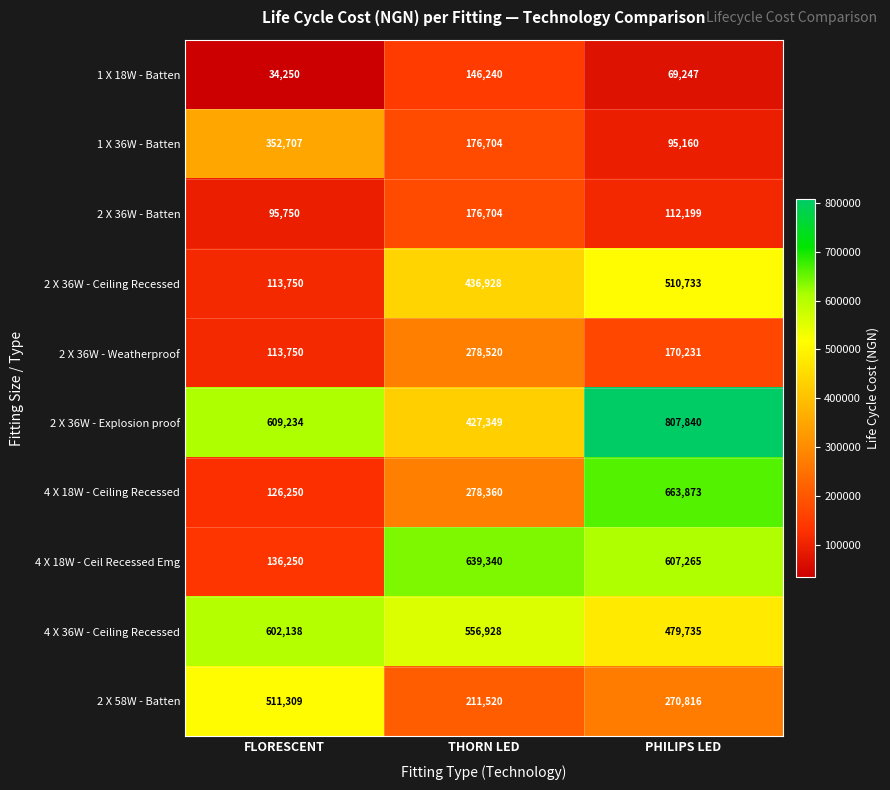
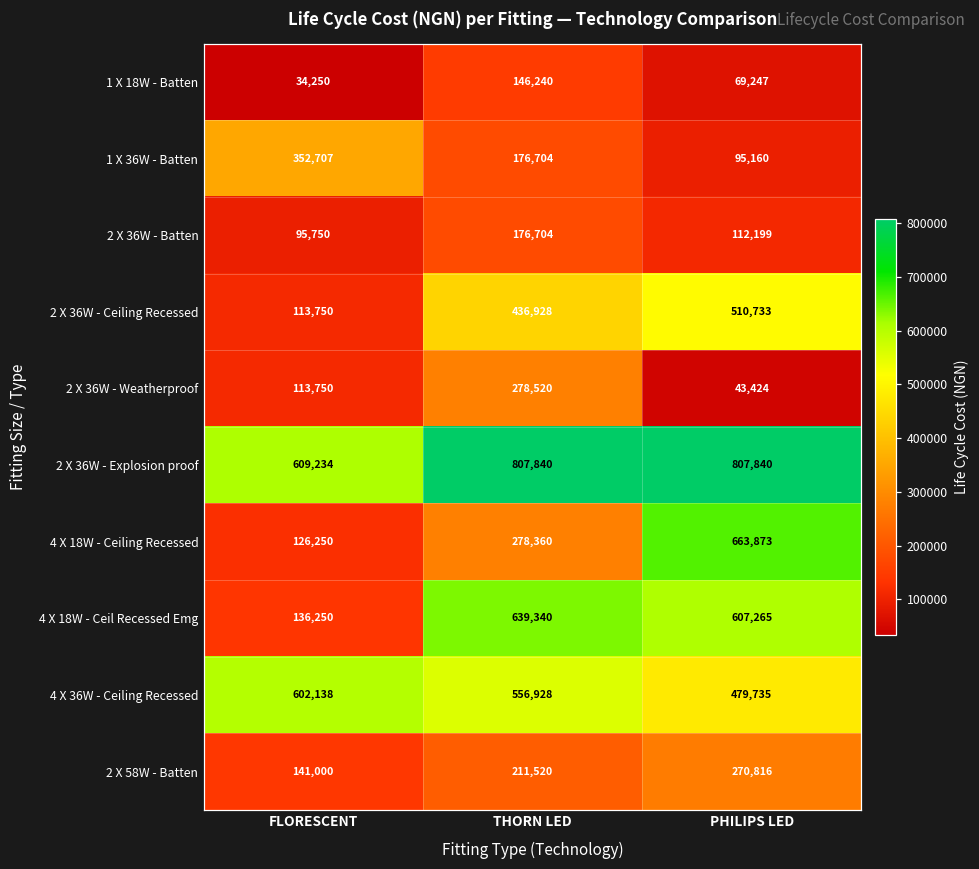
  {
    "1 X 18W - Batten": {
      "FLORESCENT": "34,250",
      "THORN LED": "146,240",
      "PHILIPS LED": "69,247"
    },
    "1 X 36W - Batten": {
      "FLORESCENT": "352,707",
      "THORN LED": "176,704",
      "PHILIPS LED": "95,160"
    },
    "2 X 36W - Batten": {
      "FLORESCENT": "95,750",
      "THORN LED": "176,704",
      "PHILIPS LED": "112,199"
    },
    "2 X 36W - Ceiling Recessed": {
      "FLORESCENT": "113,750",
      "THORN LED": "436,928",
      "PHILIPS LED": "510,733"
    },
    "2 X 36W - Weatherproof": {
      "FLORESCENT": "113,750",
      "THORN LED": "278,520",
-     "PHILIPS LED": "170,231"
+     "PHILIPS LED": "43,424"
    },
    "2 X 36W - Explosion proof": {
      "FLORESCENT": "609,234",
-     "THORN LED": "427,349",
+     "THORN LED": "807,840",
      "PHILIPS LED": "807,840"
    },
    "4 X 18W - Ceiling Recessed": {
      "FLORESCENT": "126,250",
      "THORN LED": "278,360",
      "PHILIPS LED": "663,873"
    },
    "4 X 18W - Ceil Recessed Emg": {
      "FLORESCENT": "136,250",
      "THORN LED": "639,340",
      "PHILIPS LED": "607,265"
    },
    "4 X 36W - Ceiling Recessed": {
      "FLORESCENT": "602,138",
      "THORN LED": "556,928",
      "PHILIPS LED": "479,735"
    },
    "2 X 58W - Batten": {
-     "FLORESCENT": "511,309",
+     "FLORESCENT": "141,000",
      "THORN LED": "211,520",
      "PHILIPS LED": "270,816"
    }
  }
